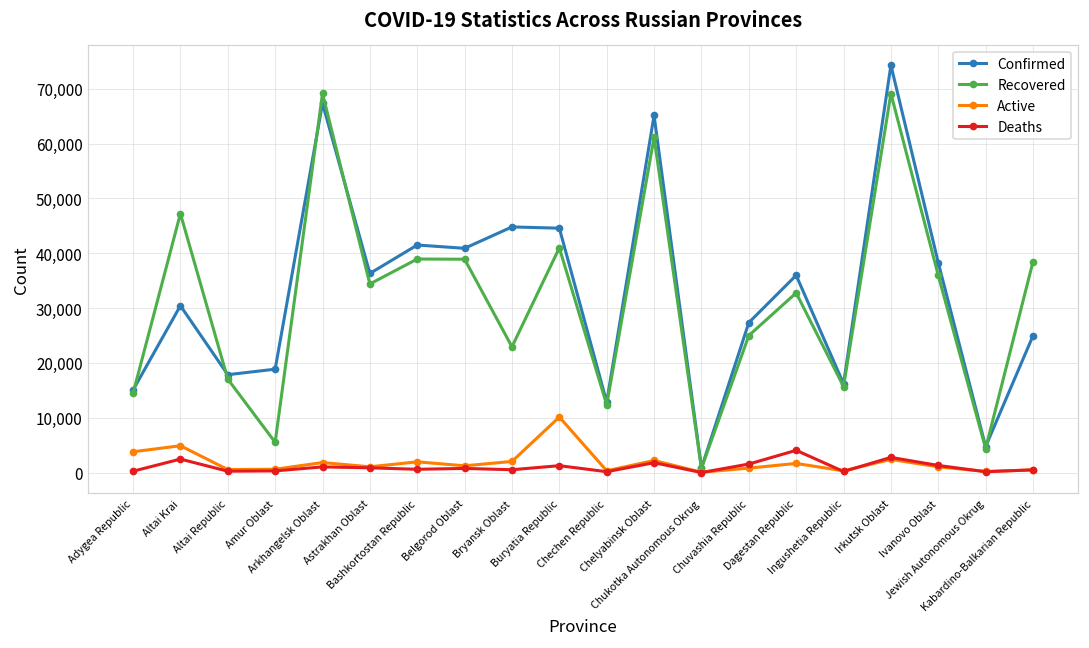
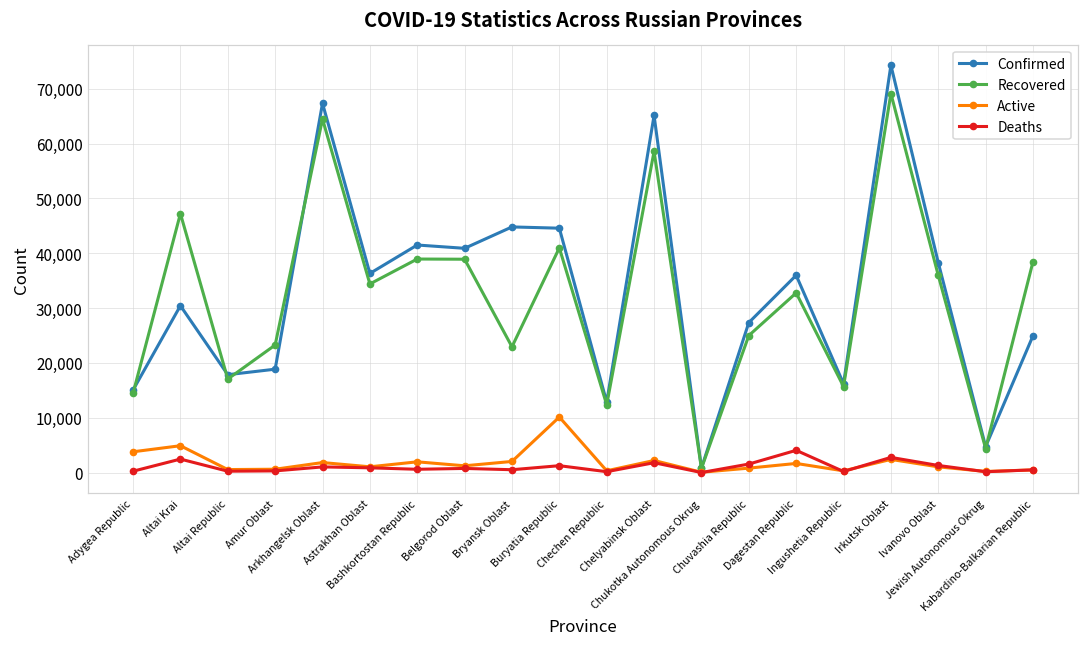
  {
    "Confirmed": {
      "Adygea Republic": "15,000",
      "Altai Krai": "30,000",
      "Altai Republic": "18,000",
      "Amur Oblast": "19,000",
      "Arkhangelsk Oblast": "67,000",
      "Astrakhan Oblast": "36,000",
      "Bashkortostan Republic": "42,000",
      "Belgorod Oblast": "41,000",
      "Bryansk Oblast": "45,000",
      "Buryatia Republic": "45,000",
      "Chelyabinsk Oblast": "65,000",
      "Chuvashia Republic": "27,000",
      "Dagestan Republic": "36,000",
      "Irkutsk Oblast": "74,000",
      "Ivanovo Oblast": "38,000",
      "Kabardino-Balkarian Republic": "25,000"
    },
    "Recovered": {
      "Adygea Republic": "14,000",
      "Altai Krai": "47,000",
      "Altai Republic": "17,000",
-     "Amur Oblast": "6,000",
-     "Arkhangelsk Oblast": "69,000",
+     "Amur Oblast": "23,000",
+     "Arkhangelsk Oblast": "65,000",
      "Astrakhan Oblast": "34,000",
      "Bashkortostan Republic": "39,000",
      "Belgorod Oblast": "39,000",
      "Bryansk Oblast": "23,000",
      "Buryatia Republic": "41,000",
-     "Chelyabinsk Oblast": "61,000",
+     "Chelyabinsk Oblast": "59,000",
      "Chuvashia Republic": "25,000",
      "Dagestan Republic": "33,000",
      "Irkutsk Oblast": "69,000",
      "Ivanovo Oblast": "36,000",
      "Kabardino-Balkarian Republic": "38,000"
    },
    "Active": {
      "Adygea Republic": "4,000",
      "Altai Krai": "5,000",
      "Arkhangelsk Oblast": "2,000",
      "Bashkortostan Republic": "2,000",
      "Bryansk Oblast": "2,000",
      "Buryatia Republic": "10,000",
      "Chuvashia Republic": "1,000",
      "Dagestan Republic": "2,000"
    },
    "Deaths": {
      "Adygea Republic": "0",
      "Altai Krai": "2,000",
      "Arkhangelsk Oblast": "1,000",
      "Bashkortostan Republic": "1,000",
      "Bryansk Oblast": "1,000",
      "Buryatia Republic": "1,000",
      "Chuvashia Republic": "2,000",
      "Dagestan Republic": "4,000"
    }
  }
